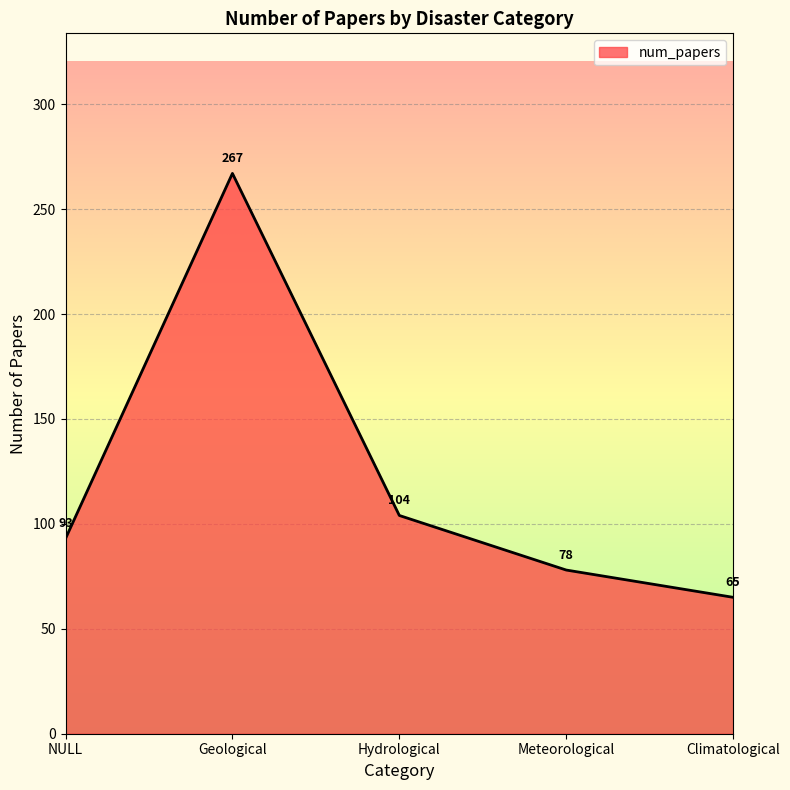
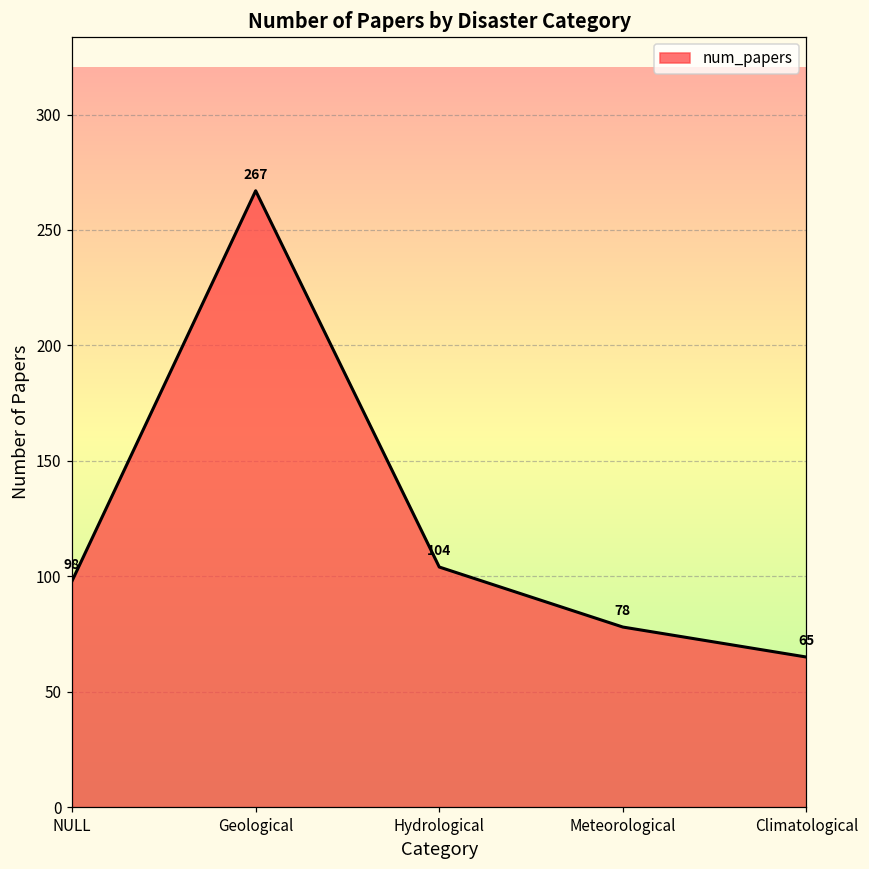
  {
-   "NULL": 93,
+   "NULL": 98,
    "Geological": 267,
    "Hydrological": 104,
    "Meteorological": 78,
    "Climatological": 65
  }
